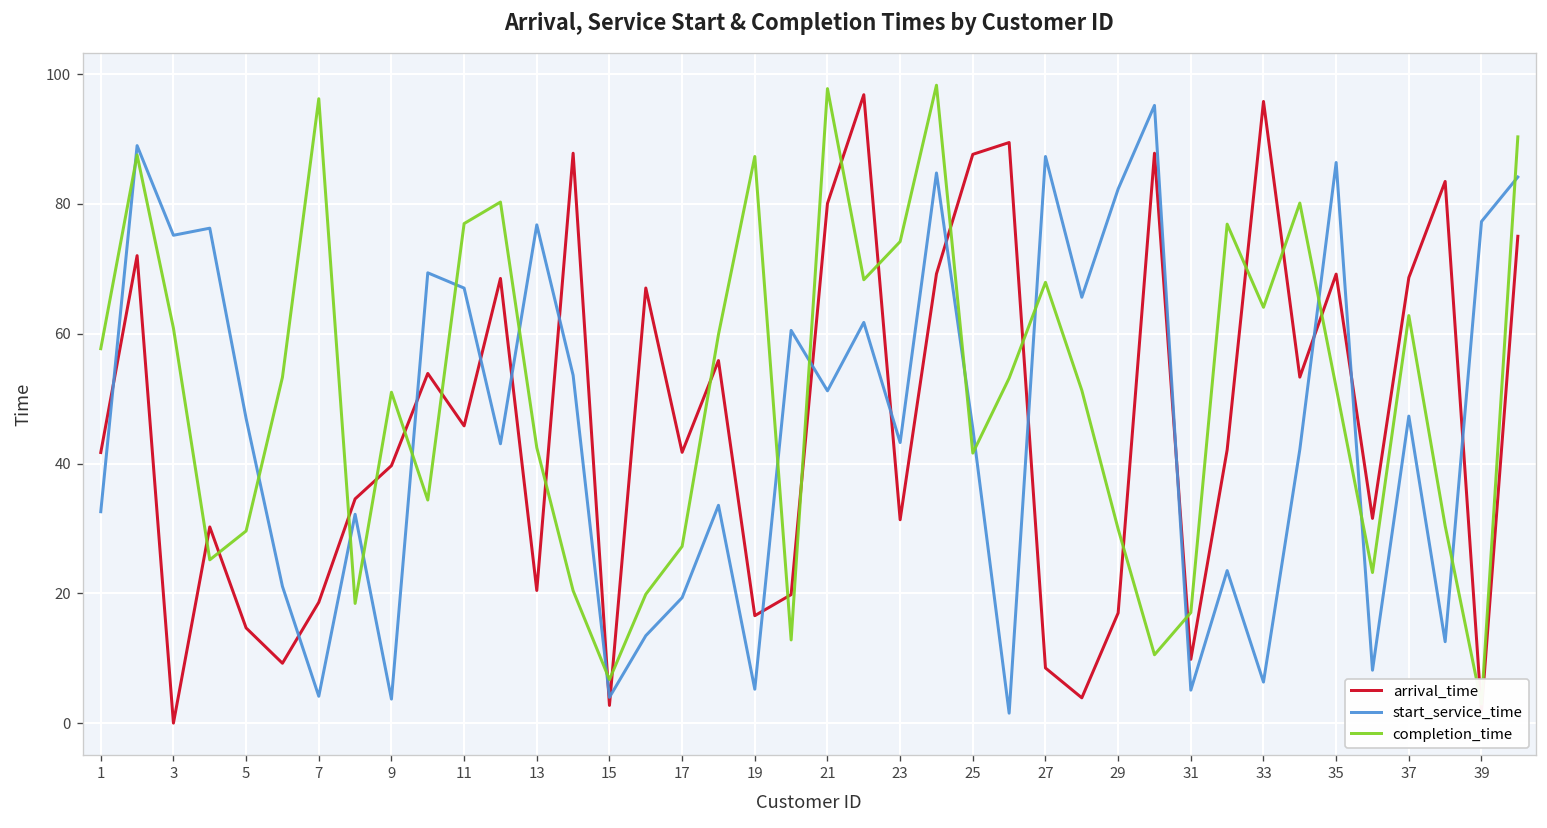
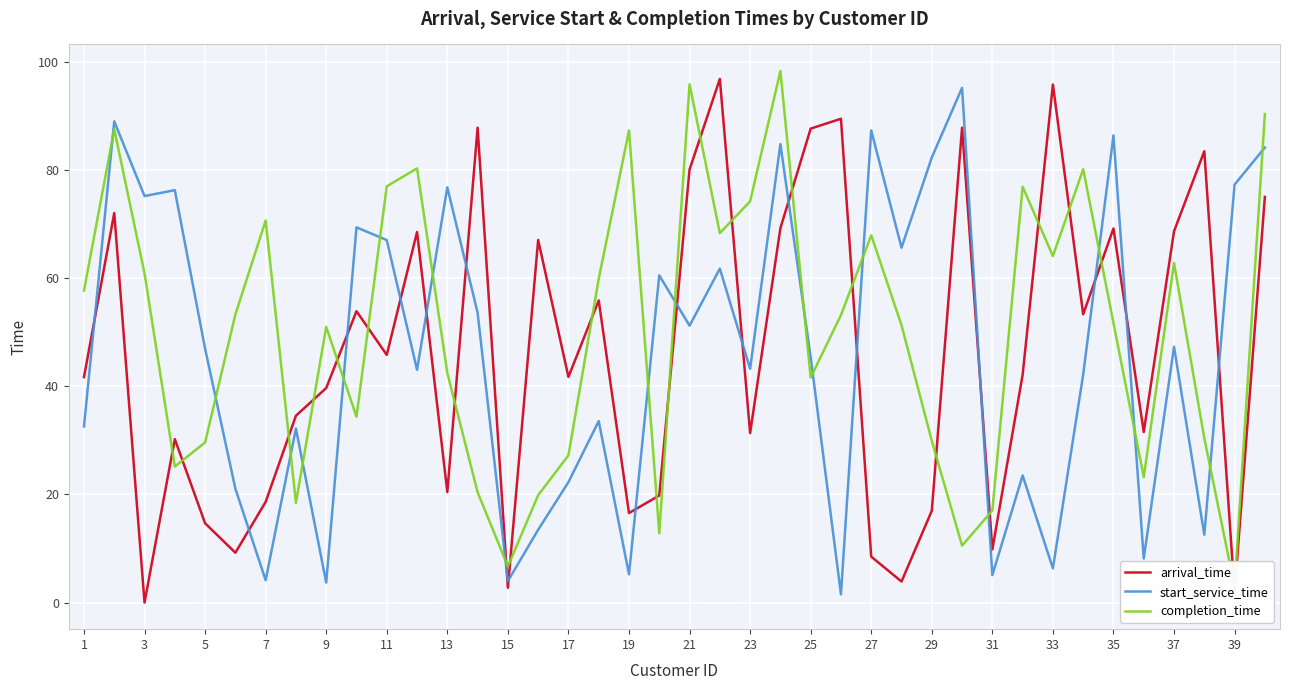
  {
    "arrival_time": {
      "1": 42,
      "3": 0,
      "5": 15,
      "7": 19,
      "9": 40,
      "11": 46,
      "13": 20,
      "15": 3,
      "17": 42,
      "19": 17,
      "21": 80,
      "23": 31,
      "25": 88,
      "27": 9,
      "29": 17,
      "31": 10,
      "33": 96,
      "35": 69,
      "37": 69
    },
    "start_service_time": {
      "1": 33,
      "3": 75,
      "5": 47,
      "7": 4,
      "9": 4,
      "11": 67,
      "13": 77,
      "15": 4,
-     "17": 19,
+     "17": 22,
      "19": 5,
      "21": 51,
      "23": 43,
      "25": 45,
      "27": 87,
      "29": 82,
      "31": 5,
      "33": 6,
      "35": 86,
      "37": 47,
      "39": 77
    },
    "completion_time": {
      "1": 58,
      "3": 61,
      "5": 30,
-     "7": 96,
+     "7": 71,
      "9": 51,
      "11": 77,
      "13": 42,
      "15": 7,
      "17": 27,
      "19": 87,
-     "21": 98,
+     "21": 96,
      "23": 74,
      "25": 42,
      "27": 68,
      "29": 30,
      "31": 17,
      "33": 64,
      "35": 52,
      "37": 63
    }
  }
